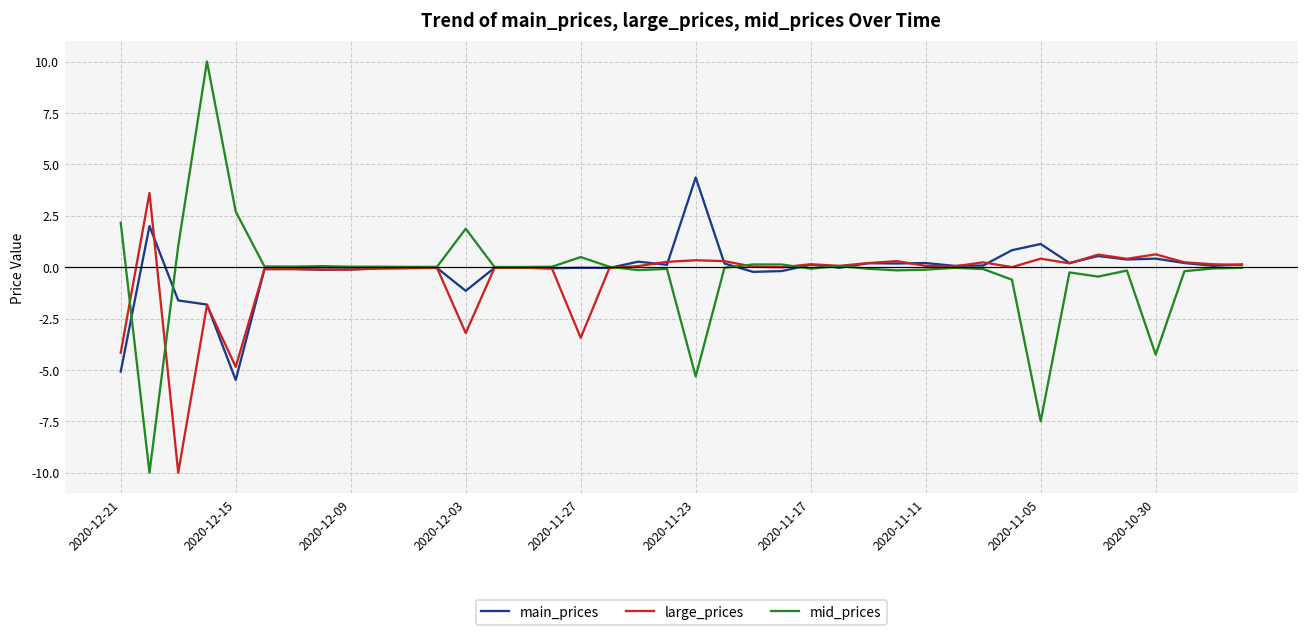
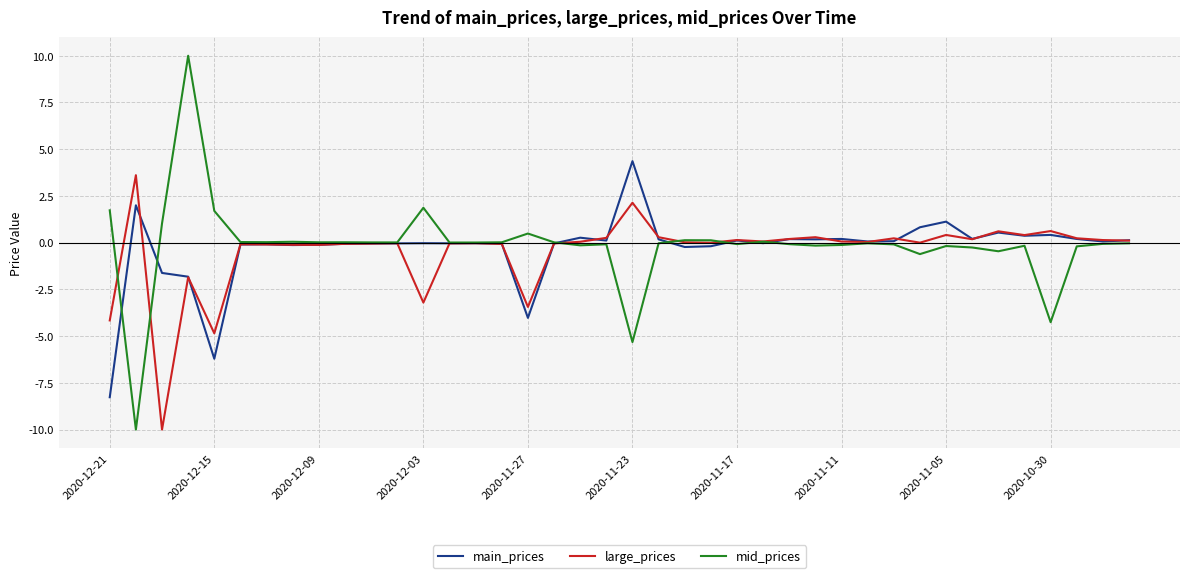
  {
    "main_prices": {
-     "2020-12-21": -5.1,
-     "2020-12-15": -5.5,
-     "2020-12-03": -1.2,
-     "2020-11-27": 0.0,
+     "2020-12-21": -8.3,
+     "2020-12-15": -6.2,
+     "2020-12-03": 0.0,
+     "2020-11-27": -4.0,
      "2020-11-23": 4.4,
      "2020-11-11": 0.2,
      "2020-11-05": 1.1,
      "2020-10-30": 0.4
    },
    "large_prices": {
      "2020-12-21": -4.2,
      "2020-12-15": -4.9,
      "2020-12-03": -3.2,
      "2020-11-27": -3.4,
-     "2020-11-23": 0.3,
+     "2020-11-23": 2.1,
      "2020-11-11": 0.1,
      "2020-11-05": 0.4,
      "2020-10-30": 0.6
    },
    "mid_prices": {
-     "2020-12-21": 2.2,
-     "2020-12-15": 2.7,
+     "2020-12-21": 1.7,
+     "2020-12-15": 1.7,
      "2020-12-03": 1.9,
      "2020-11-27": 0.5,
      "2020-11-23": -5.3,
      "2020-11-17": -0.1,
      "2020-11-11": -0.1,
-     "2020-11-05": -7.5,
+     "2020-11-05": -0.2,
      "2020-10-30": -4.3
    }
  }
